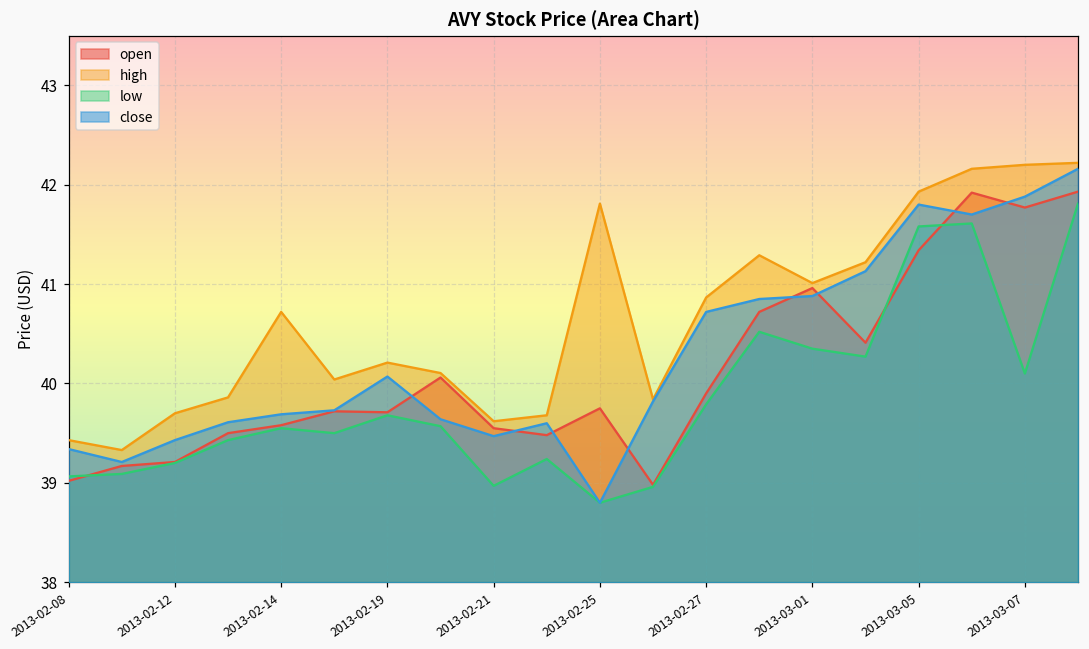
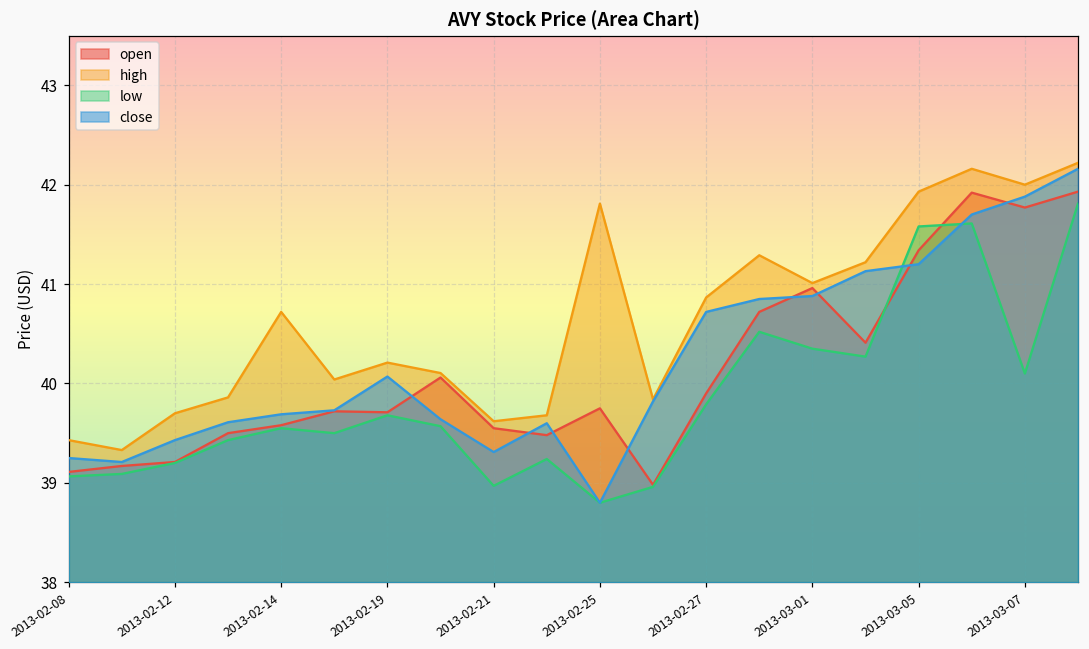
  {
    "open": {
-     "2013-02-08": 39.0,
+     "2013-02-08": 39.1,
      "2013-02-14": 39.6,
      "2013-02-19": 39.7,
      "2013-02-21": 39.6,
      "2013-02-25": 39.8,
      "2013-02-27": 39.9,
      "2013-03-01": 41.0,
      "2013-03-05": 41.3,
      "2013-03-07": 41.8
    },
    "high": {
      "2013-02-08": 39.4,
      "2013-02-12": 39.7,
      "2013-02-14": 40.7,
      "2013-02-19": 40.2,
      "2013-02-21": 39.6,
      "2013-02-25": 41.8,
      "2013-02-27": 40.9,
      "2013-03-01": 41.0,
      "2013-03-05": 41.9,
-     "2013-03-07": 42.2
+     "2013-03-07": 42.0
    },
    "low": {
      "2013-02-08": 39.1,
      "2013-02-14": 39.6,
      "2013-02-19": 39.7,
      "2013-02-21": 39.0,
      "2013-02-27": 39.8,
      "2013-03-01": 40.4,
      "2013-03-05": 41.6,
      "2013-03-07": 40.1
    },
    "close": {
-     "2013-02-08": 39.34,
+     "2013-02-08": 39.25,
      "2013-02-12": 39.4,
      "2013-02-14": 39.7,
      "2013-02-19": 40.1,
-     "2013-02-21": 39.5,
+     "2013-02-21": 39.3,
      "2013-02-27": 40.7,
      "2013-03-01": 40.9,
-     "2013-03-05": 41.8,
+     "2013-03-05": 41.2,
      "2013-03-07": 41.9
    }
  }
